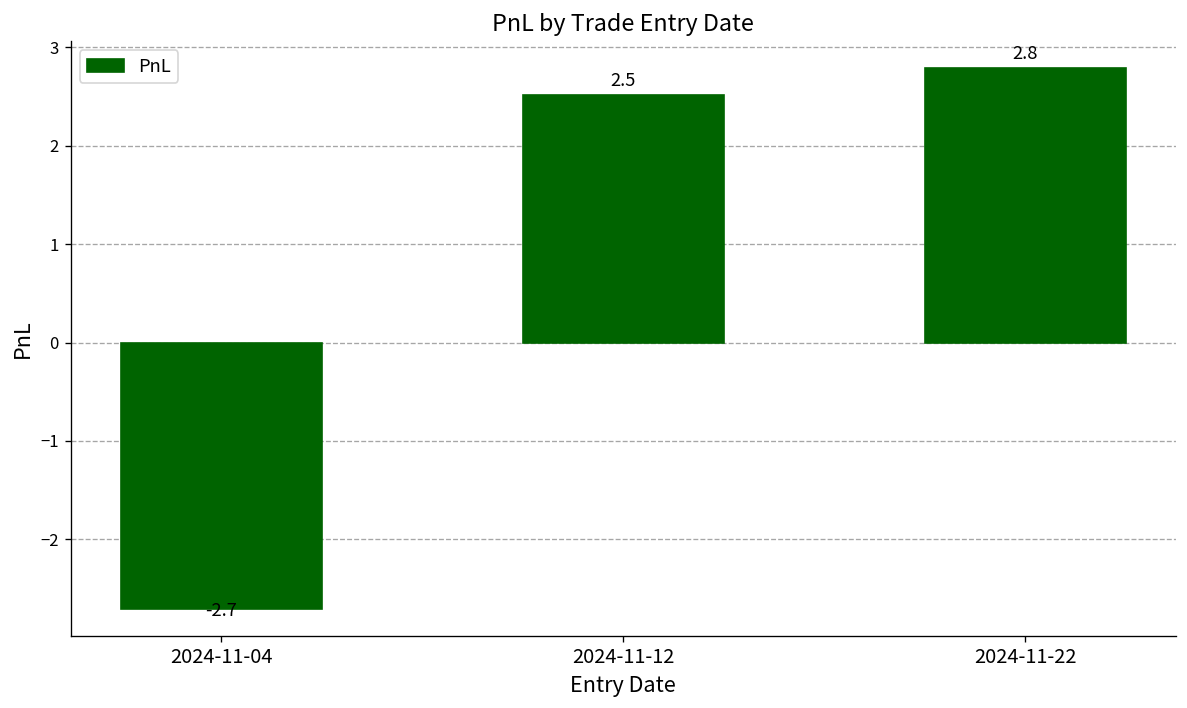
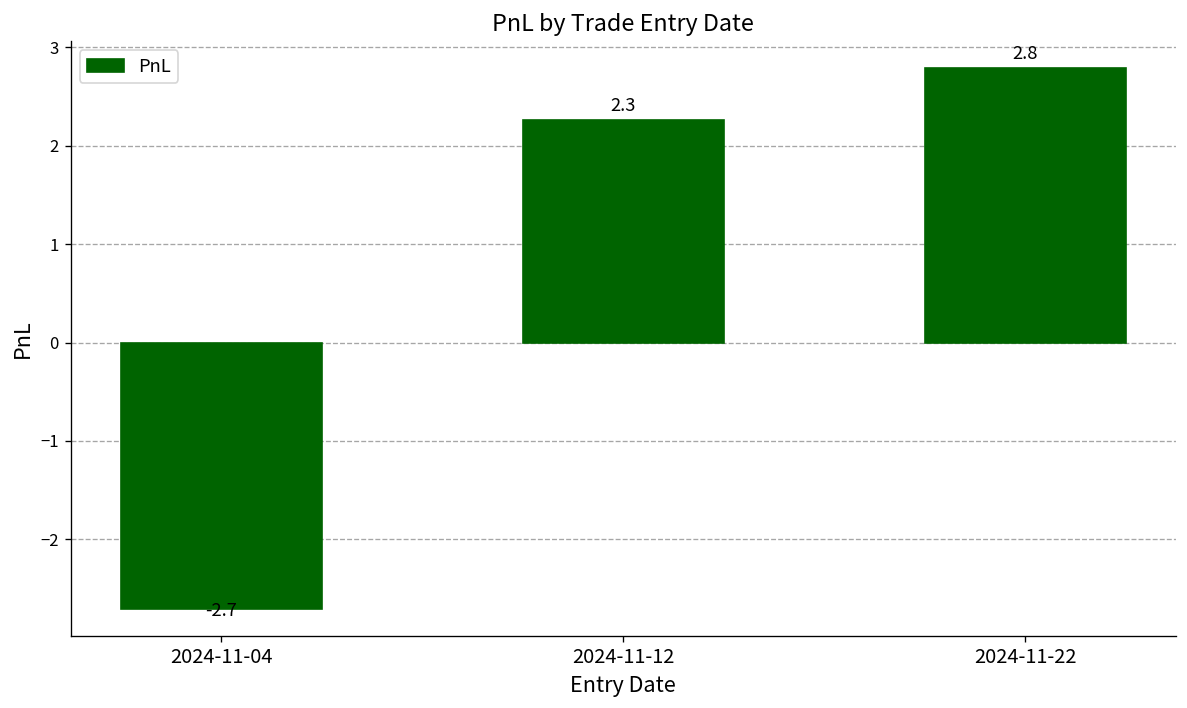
  {
    "2024-11-04": -2.7,
-   "2024-11-12": 2.5,
+   "2024-11-12": 2.3,
    "2024-11-22": 2.8
  }
